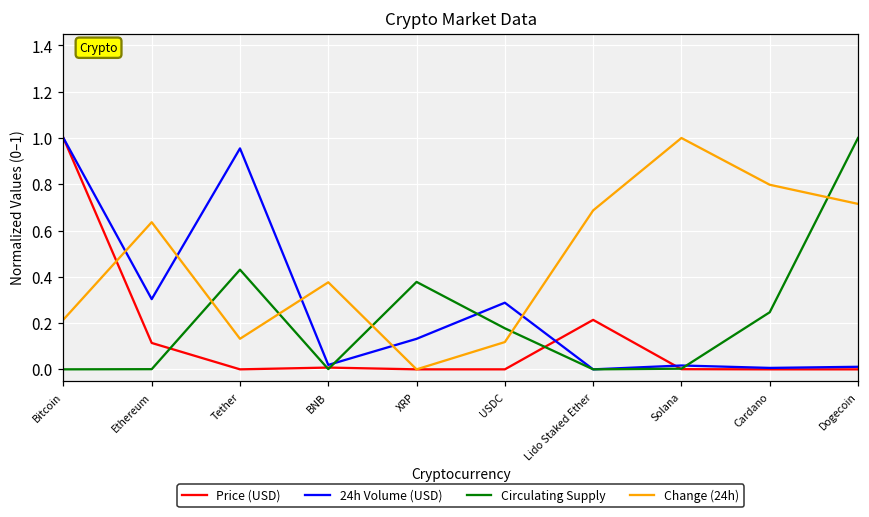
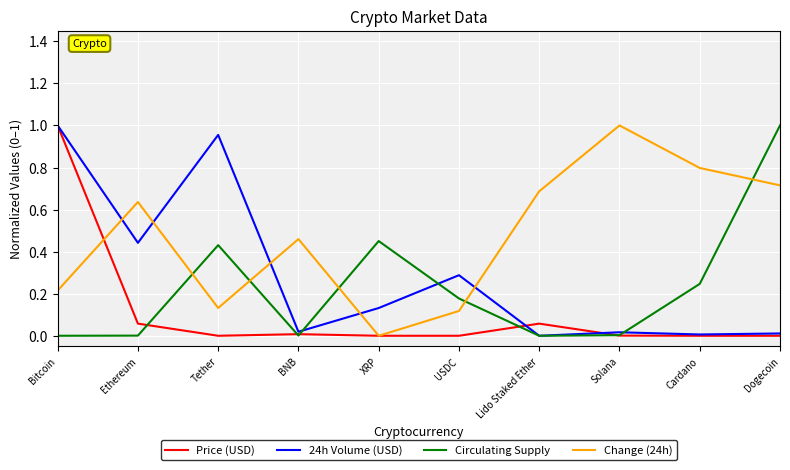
  {
    "Price (USD)": {
-     "Ethereum": 0.11,
+     "Ethereum": 0.06,
      "Tether": 0.00,
      "USDC": 0.00,
-     "Lido Staked Ether": 0.21
+     "Lido Staked Ether": 0.06
    },
    "24h Volume (USD)": {
-     "Ethereum": 0.30,
+     "Ethereum": 0.44,
      "Tether": 0.96,
      "XRP": 0.13,
      "USDC": 0.29,
      "Solana": 0.02
    },
    "Circulating Supply": {
      "Bitcoin": 0.00,
      "Ethereum": 0.00,
      "Tether": 0.43,
-     "XRP": 0.38,
+     "XRP": 0.45,
      "USDC": 0.18,
      "Cardano": 0.25,
      "Dogecoin": 1.00
    },
    "Change (24h)": {
      "Bitcoin": 0.21,
      "Ethereum": 0.64,
      "Tether": 0.13,
-     "BNB": 0.38,
+     "BNB": 0.46,
      "USDC": 0.12,
      "Lido Staked Ether": 0.69,
      "Solana": 1.00,
      "Cardano": 0.80,
      "Dogecoin": 0.72
    }
  }
